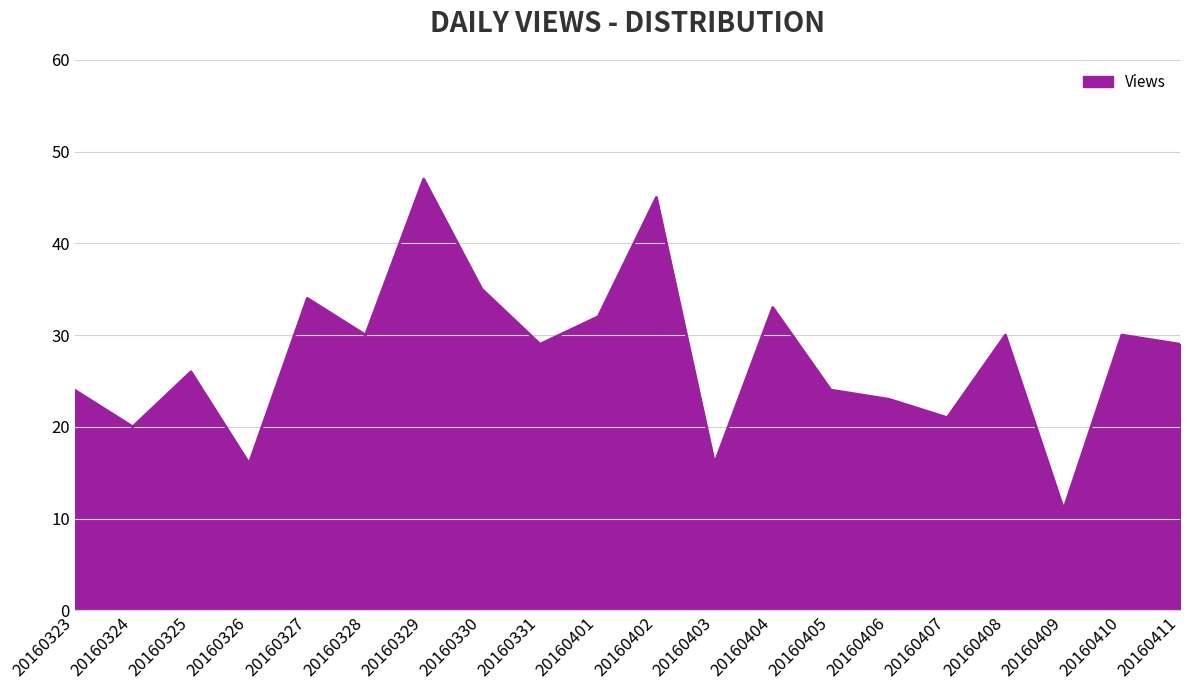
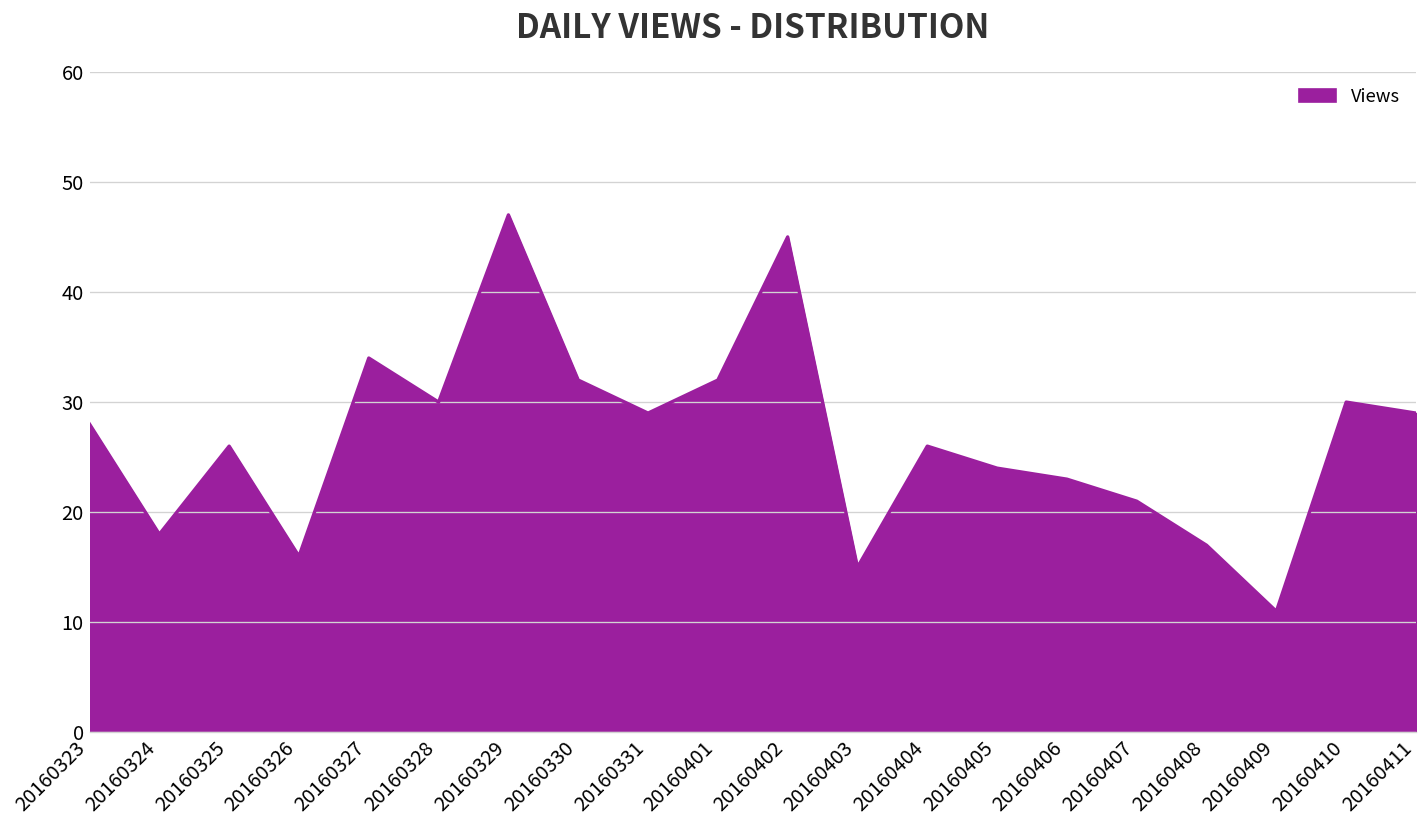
  {
-   "20160323": 24,
-   "20160324": 20,
+   "20160323": 28,
+   "20160324": 18,
    "20160325": 26,
    "20160326": 16,
    "20160327": 34,
    "20160328": 30,
    "20160329": 47,
-   "20160330": 35,
+   "20160330": 32,
    "20160331": 29,
    "20160401": 32,
    "20160402": 45,
-   "20160403": 16,
-   "20160404": 33,
+   "20160403": 15,
+   "20160404": 26,
    "20160405": 24,
    "20160406": 23,
    "20160407": 21,
-   "20160408": 30,
+   "20160408": 17,
    "20160409": 11,
    "20160410": 30,
    "20160411": 29
  }
